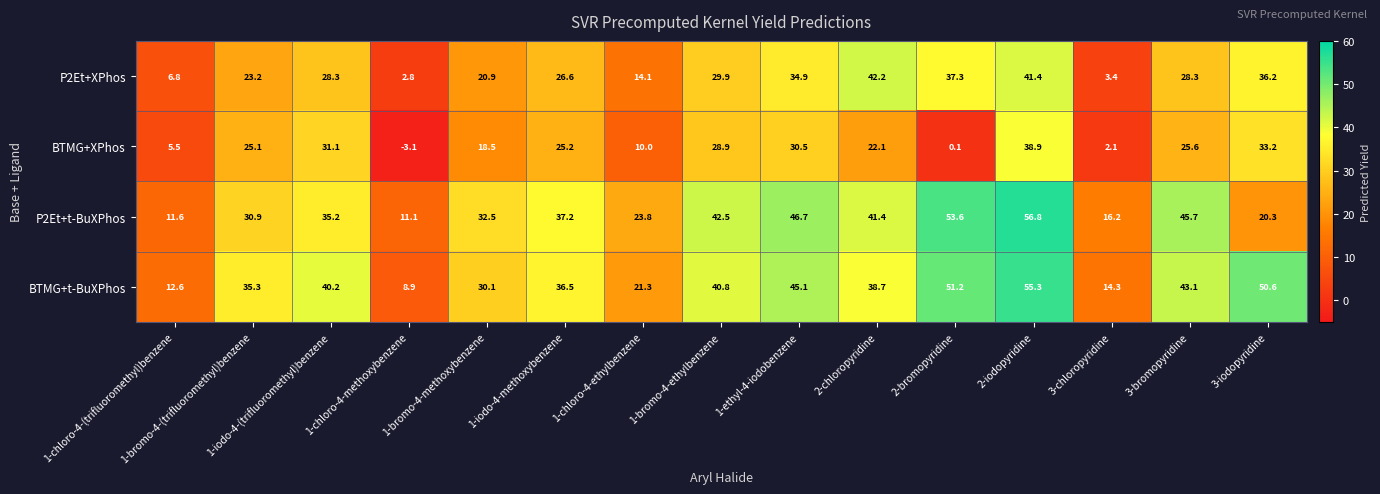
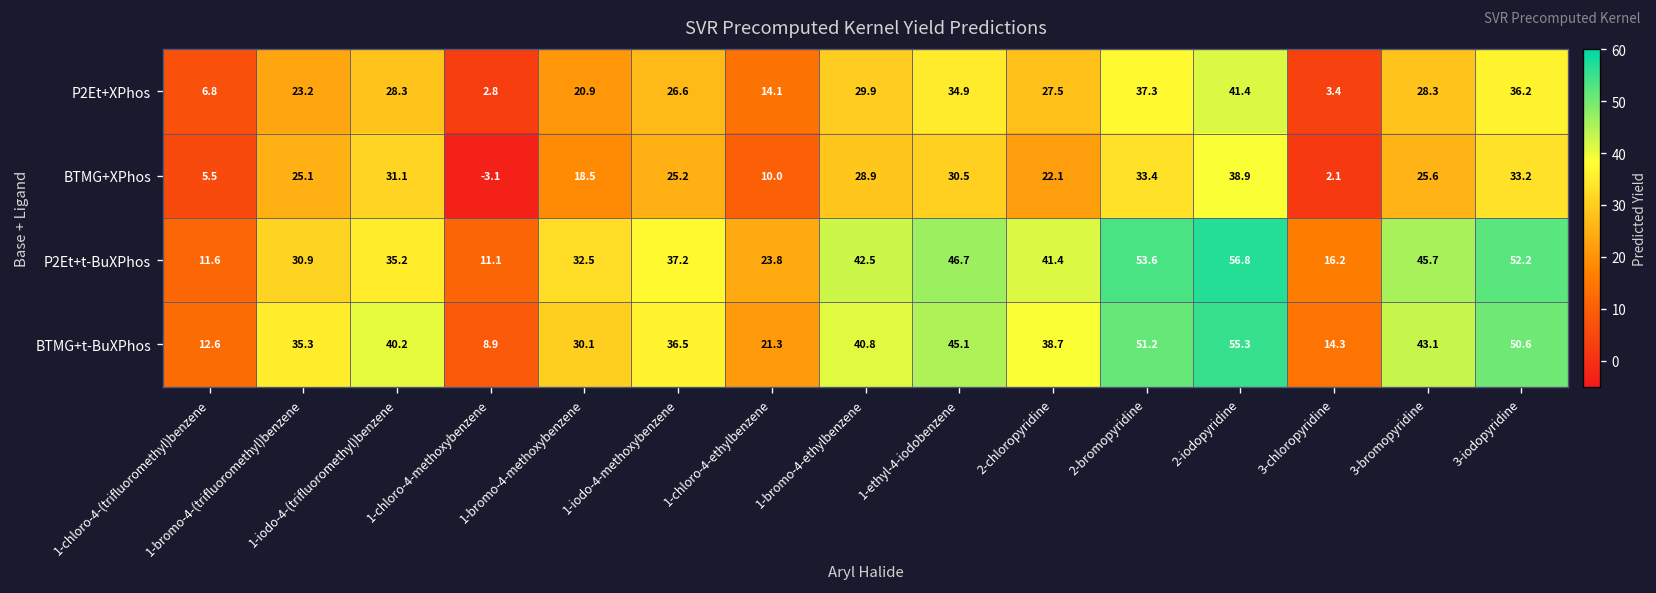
  {
    "P2Et+XPhos": {
      "1-chloro-4-(trifluoromethyl)benzene": 6.8,
      "1-bromo-4-(trifluoromethyl)benzene": 23.2,
      "1-iodo-4-(trifluoromethyl)benzene": 28.3,
      "1-chloro-4-methoxybenzene": 2.8,
      "1-bromo-4-methoxybenzene": 20.9,
      "1-iodo-4-methoxybenzene": 26.6,
      "1-chloro-4-ethylbenzene": 14.1,
      "1-bromo-4-ethylbenzene": 29.9,
      "1-ethyl-4-iodobenzene": 34.9,
-     "2-chloropyridine": 42.2,
+     "2-chloropyridine": 27.5,
      "2-bromopyridine": 37.3,
      "2-iodopyridine": 41.4,
      "3-chloropyridine": 3.4,
      "3-bromopyridine": 28.3,
      "3-iodopyridine": 36.2
    },
    "BTMG+XPhos": {
      "1-chloro-4-(trifluoromethyl)benzene": 5.5,
      "1-bromo-4-(trifluoromethyl)benzene": 25.1,
      "1-iodo-4-(trifluoromethyl)benzene": 31.1,
      "1-chloro-4-methoxybenzene": -3.1,
      "1-bromo-4-methoxybenzene": 18.5,
      "1-iodo-4-methoxybenzene": 25.2,
      "1-chloro-4-ethylbenzene": 10.0,
      "1-bromo-4-ethylbenzene": 28.9,
      "1-ethyl-4-iodobenzene": 30.5,
      "2-chloropyridine": 22.1,
-     "2-bromopyridine": 0.1,
+     "2-bromopyridine": 33.4,
      "2-iodopyridine": 38.9,
      "3-chloropyridine": 2.1,
      "3-bromopyridine": 25.6,
      "3-iodopyridine": 33.2
    },
    "P2Et+t-BuXPhos": {
      "1-chloro-4-(trifluoromethyl)benzene": 11.6,
      "1-bromo-4-(trifluoromethyl)benzene": 30.9,
      "1-iodo-4-(trifluoromethyl)benzene": 35.2,
      "1-chloro-4-methoxybenzene": 11.1,
      "1-bromo-4-methoxybenzene": 32.5,
      "1-iodo-4-methoxybenzene": 37.2,
      "1-chloro-4-ethylbenzene": 23.8,
      "1-bromo-4-ethylbenzene": 42.5,
      "1-ethyl-4-iodobenzene": 46.7,
      "2-chloropyridine": 41.4,
      "2-bromopyridine": 53.6,
      "2-iodopyridine": 56.8,
      "3-chloropyridine": 16.2,
      "3-bromopyridine": 45.7,
-     "3-iodopyridine": 20.3
+     "3-iodopyridine": 52.2
    },
    "BTMG+t-BuXPhos": {
      "1-chloro-4-(trifluoromethyl)benzene": 12.6,
      "1-bromo-4-(trifluoromethyl)benzene": 35.3,
      "1-iodo-4-(trifluoromethyl)benzene": 40.2,
      "1-chloro-4-methoxybenzene": 8.9,
      "1-bromo-4-methoxybenzene": 30.1,
      "1-iodo-4-methoxybenzene": 36.5,
      "1-chloro-4-ethylbenzene": 21.3,
      "1-bromo-4-ethylbenzene": 40.8,
      "1-ethyl-4-iodobenzene": 45.1,
      "2-chloropyridine": 38.7,
      "2-bromopyridine": 51.2,
      "2-iodopyridine": 55.3,
      "3-chloropyridine": 14.3,
      "3-bromopyridine": 43.1,
      "3-iodopyridine": 50.6
    }
  }
